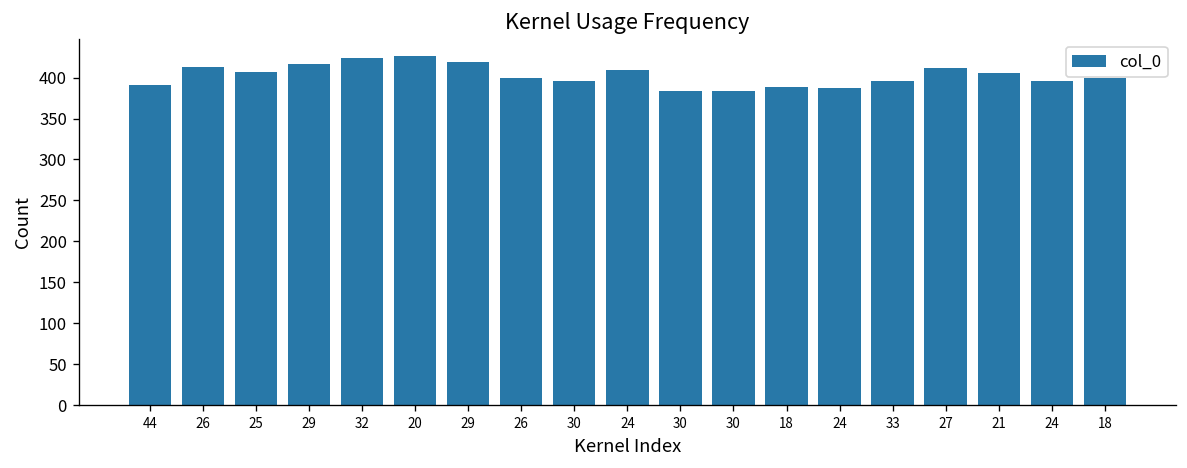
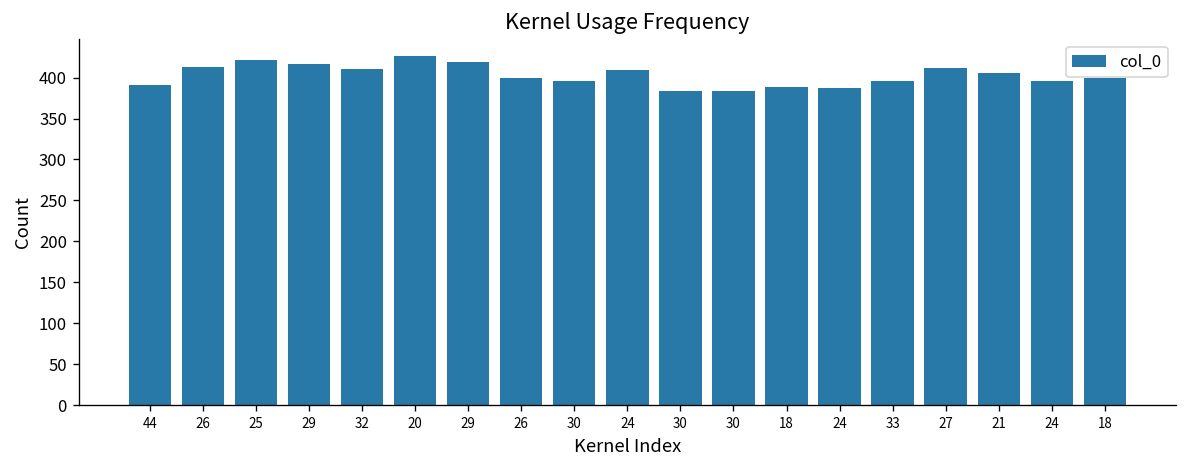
  {
    "44": 390,
-   "25": 410,
-   "32": 420,
+   "25": 420,
+   "32": 410,
    "20": 430,
    "33": 400,
    "27": 410,
    "21": 410
  }
